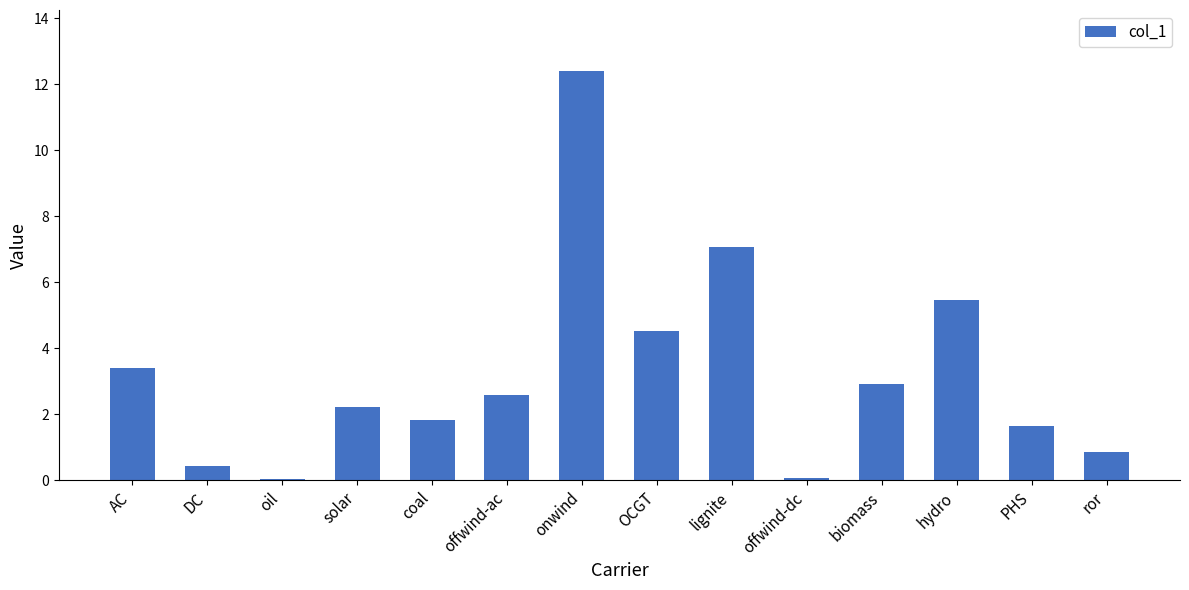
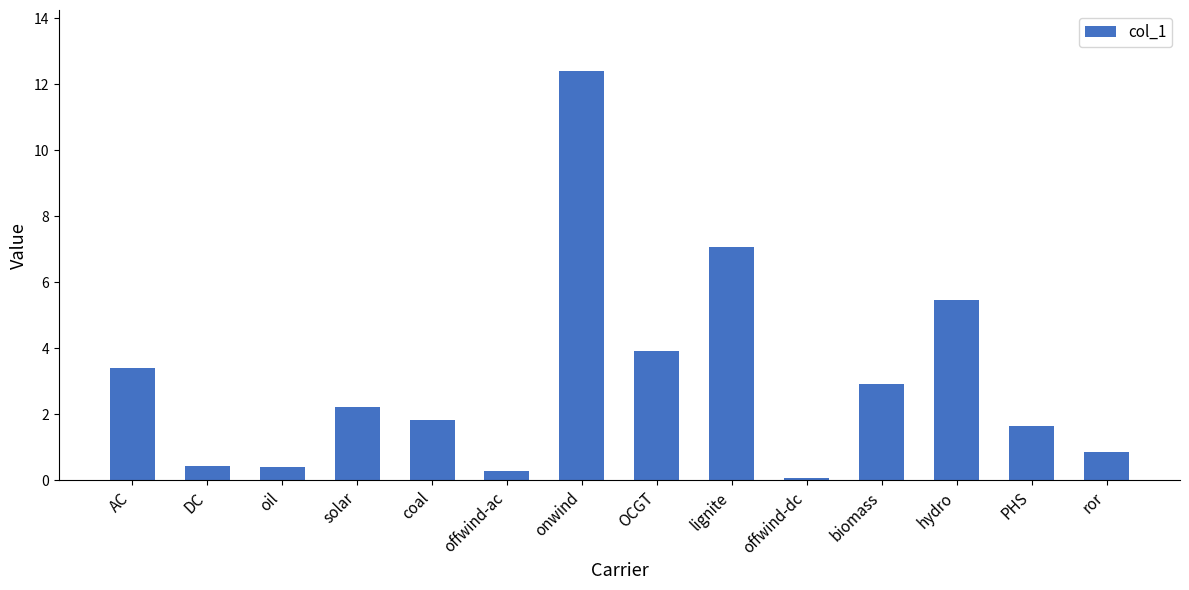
  {
    "AC": 3.4,
    "DC": 0.4,
-   "oil": 0.0,
+   "oil": 0.4,
    "solar": 2.2,
    "coal": 1.8,
-   "offwind-ac": 2.6,
+   "offwind-ac": 0.3,
    "onwind": 12.4,
-   "OCGT": 4.5,
+   "OCGT": 3.9,
    "lignite": 7.1,
    "biomass": 2.9,
    "hydro": 5.5,
    "PHS": 1.7,
    "ror": 0.9
  }
